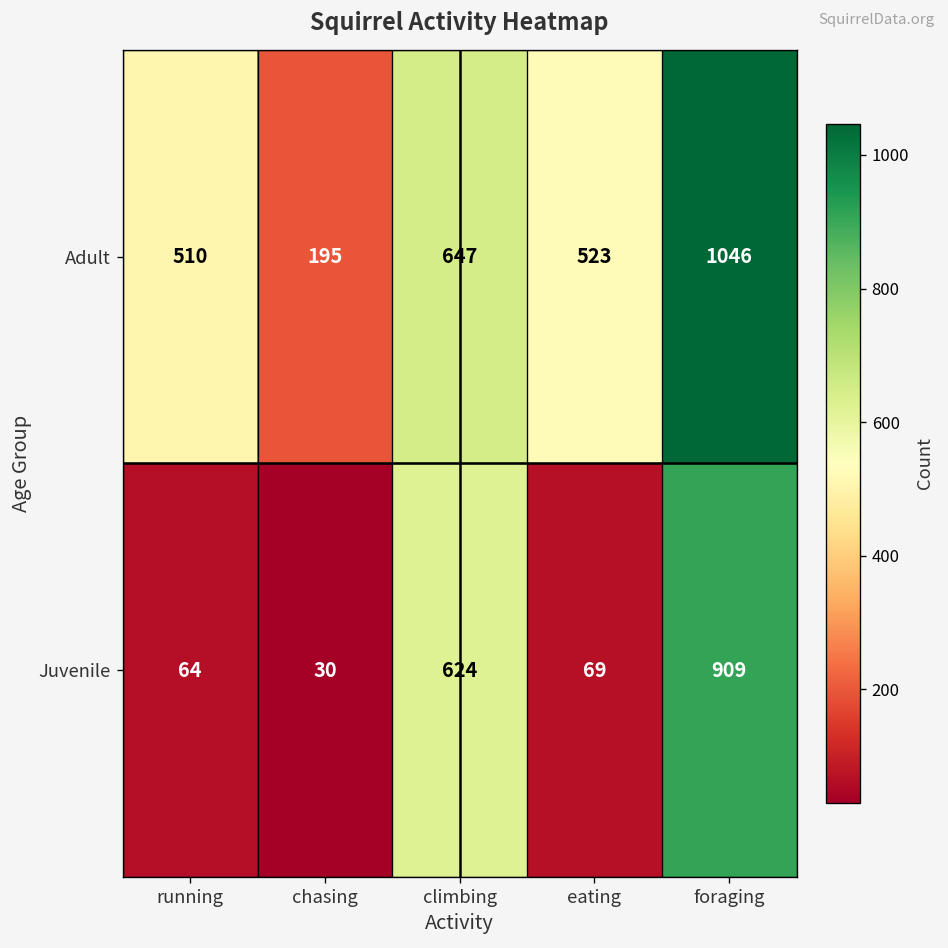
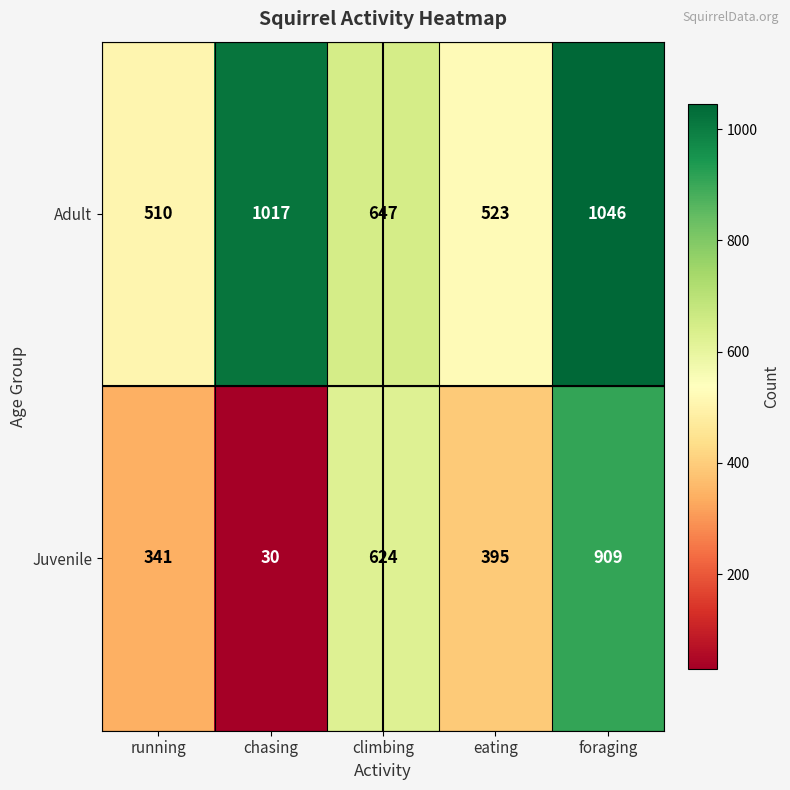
  {
    "Adult": {
      "running": 510,
-     "chasing": 195,
+     "chasing": 1017,
      "climbing": 647,
      "eating": 523,
      "foraging": 1046
    },
    "Juvenile": {
-     "running": 64,
+     "running": 341,
      "chasing": 30,
      "climbing": 624,
-     "eating": 69,
+     "eating": 395,
      "foraging": 909
    }
  }
